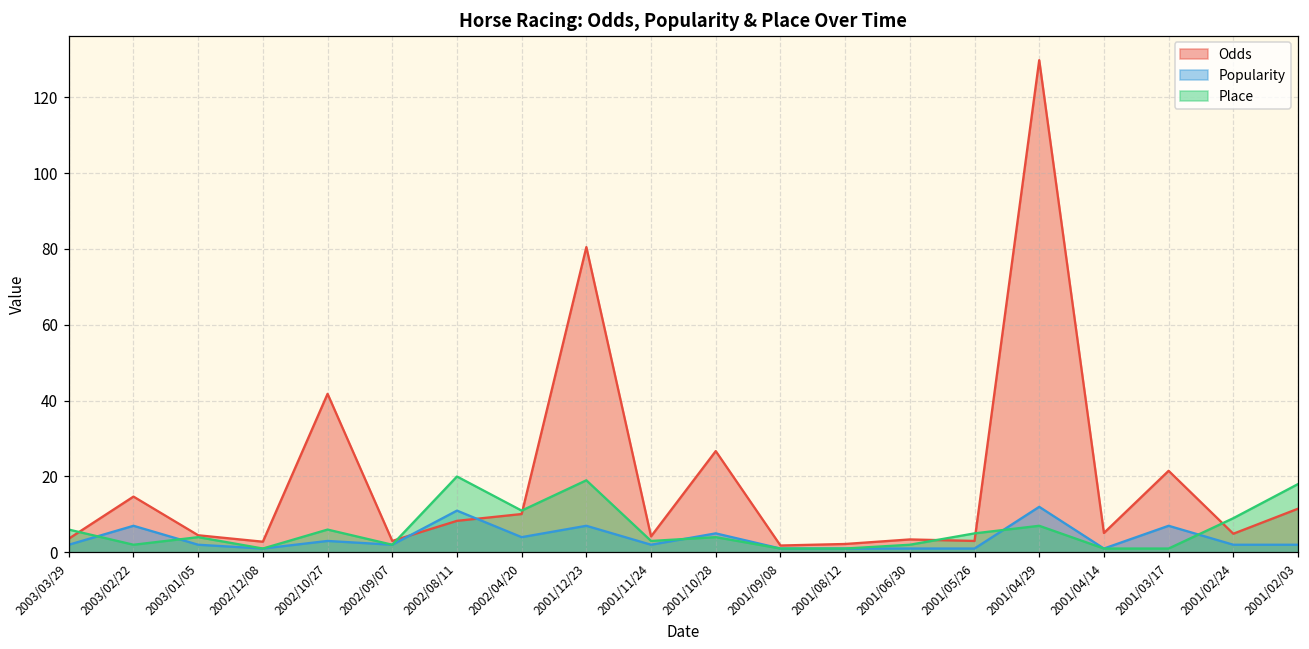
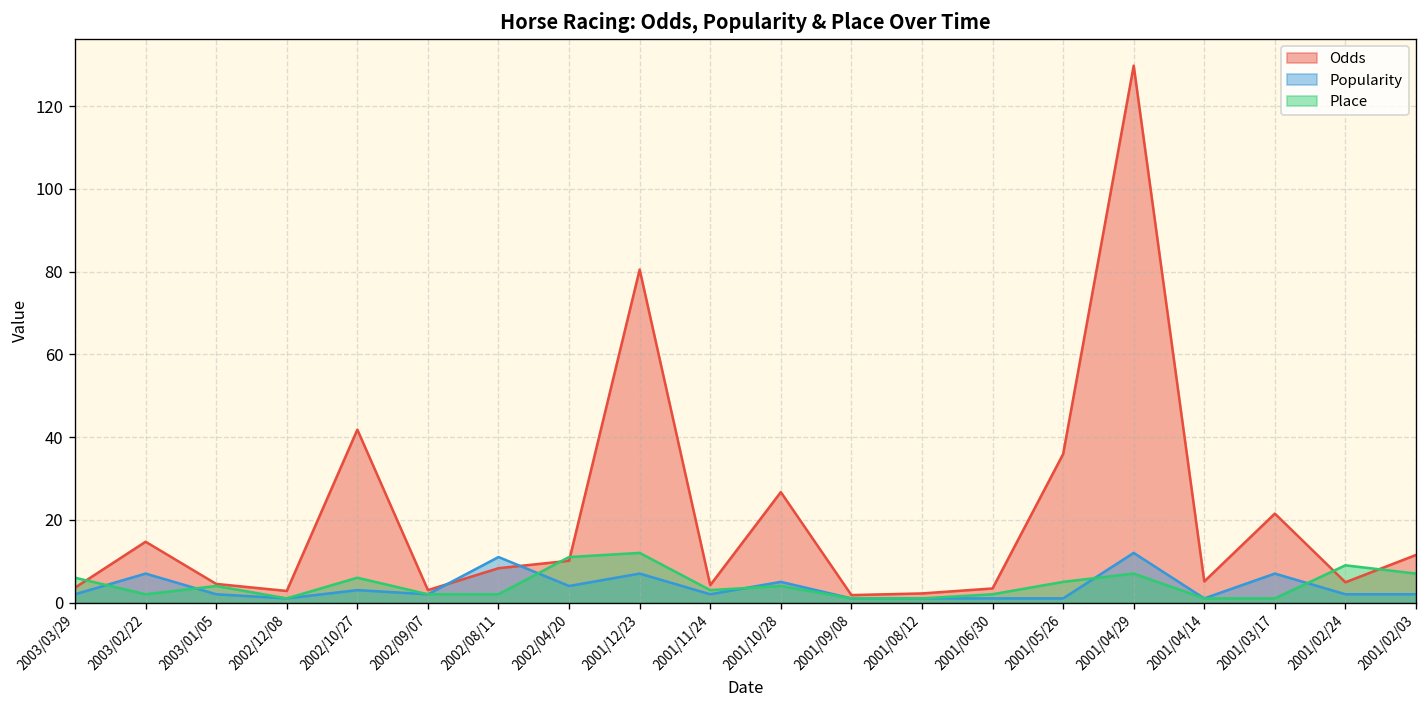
  {
    "Odds": {
      "2003/03/29": 4,
      "2003/02/22": 15,
      "2002/12/08": 3,
      "2002/10/27": 42,
      "2002/09/07": 3,
      "2002/08/11": 8,
      "2002/04/20": 10,
      "2001/12/23": 81,
      "2001/11/24": 4,
      "2001/10/28": 27,
      "2001/09/08": 2,
      "2001/08/12": 2,
      "2001/06/30": 3,
-     "2001/05/26": 3,
+     "2001/05/26": 36,
      "2001/04/29": 130,
      "2001/04/14": 5,
      "2001/03/17": 22,
      "2001/02/24": 5,
      "2001/02/03": 12
    },
    "Popularity": {
      "2003/03/29": 2,
      "2003/02/22": 7,
      "2003/01/05": 2,
      "2002/10/27": 3,
      "2002/08/11": 11,
      "2002/04/20": 4,
      "2001/12/23": 7,
      "2001/11/24": 2,
      "2001/10/28": 5,
      "2001/06/30": 1,
      "2001/05/26": 1,
      "2001/04/29": 12,
      "2001/03/17": 7,
      "2001/02/24": 2,
      "2001/02/03": 2
    },
    "Place": {
      "2003/03/29": 6,
      "2003/02/22": 2,
      "2002/10/27": 6,
-     "2002/08/11": 20,
+     "2002/08/11": 2,
      "2002/04/20": 11,
-     "2001/12/23": 19,
+     "2001/12/23": 12,
      "2001/11/24": 3,
      "2001/10/28": 4,
      "2001/06/30": 2,
      "2001/05/26": 5,
      "2001/04/29": 7,
      "2001/03/17": 1,
      "2001/02/24": 9,
-     "2001/02/03": 18
+     "2001/02/03": 7
    }
  }
